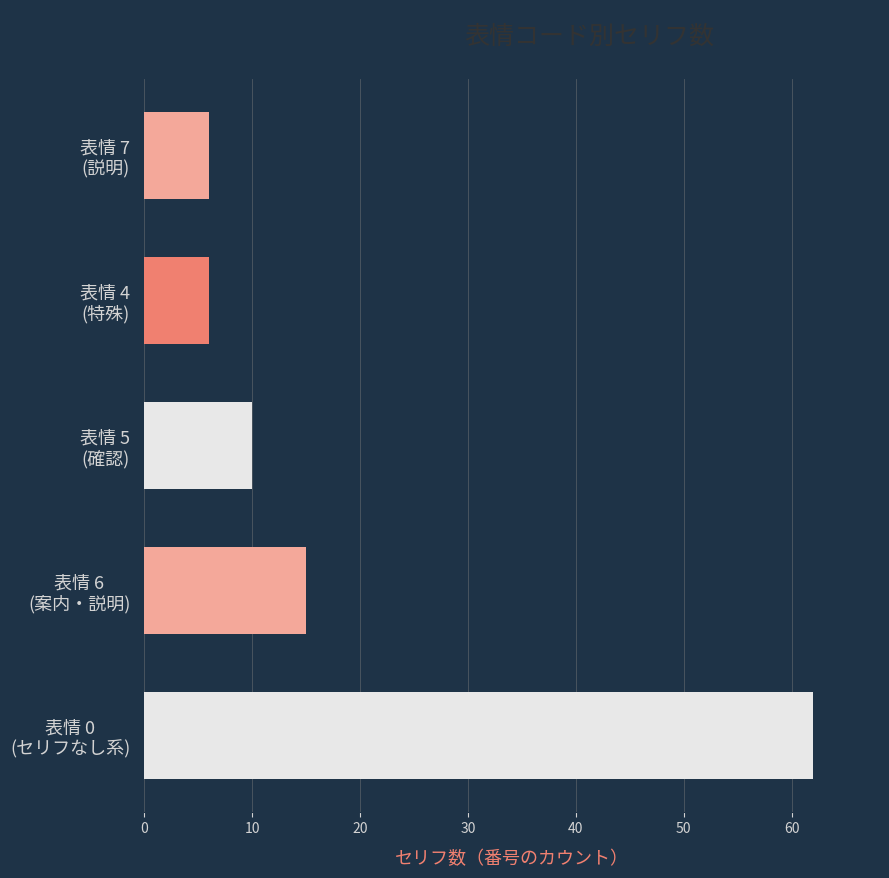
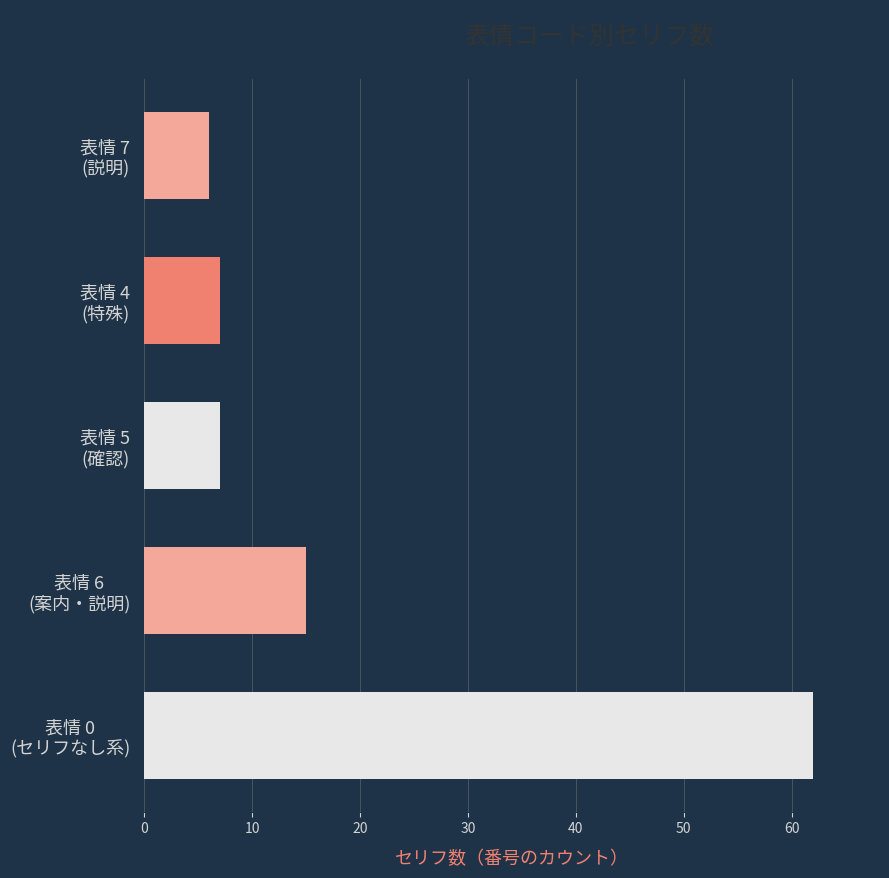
  {
    "表情 7 (説明)": 6,
-   "表情 4 (特殊)": 6,
-   "表情 5 (確認)": 10,
+   "表情 4 (特殊)": 7,
+   "表情 5 (確認)": 7,
    "表情 6 (案内・説明)": 15,
    "表情 0 (セリフなし系)": 62
  }
